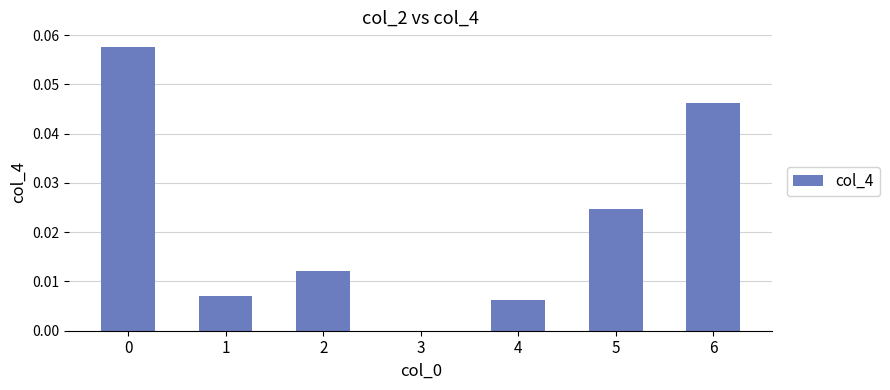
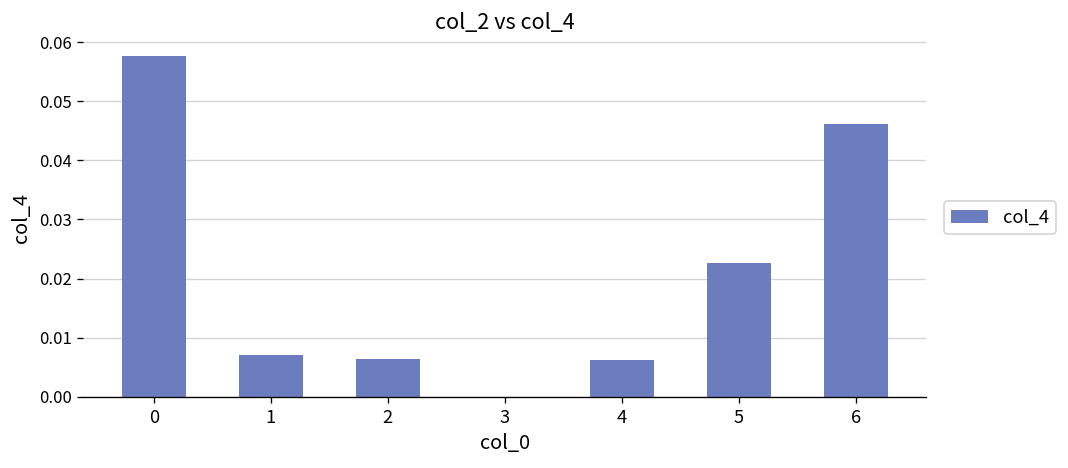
  {
    "0": 0.058,
    "1": 0.007,
-   "2": 0.012,
+   "2": 0.006,
    "4": 0.006,
-   "5": 0.025,
+   "5": 0.023,
    "6": 0.046
  }
